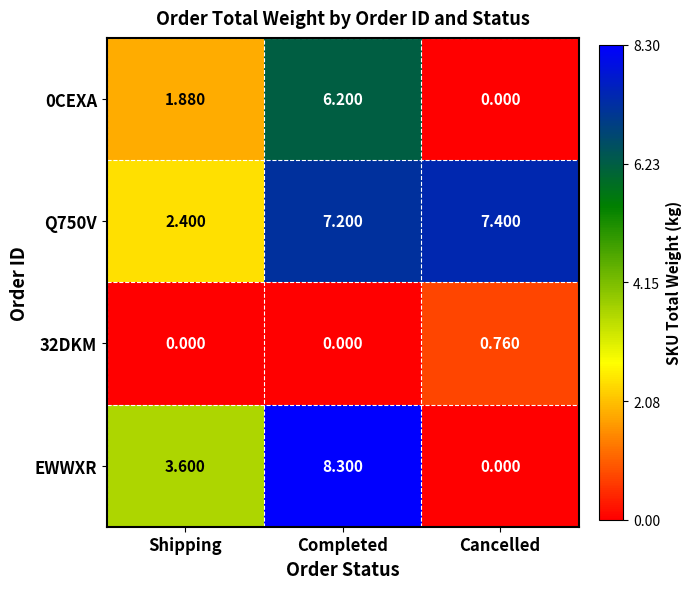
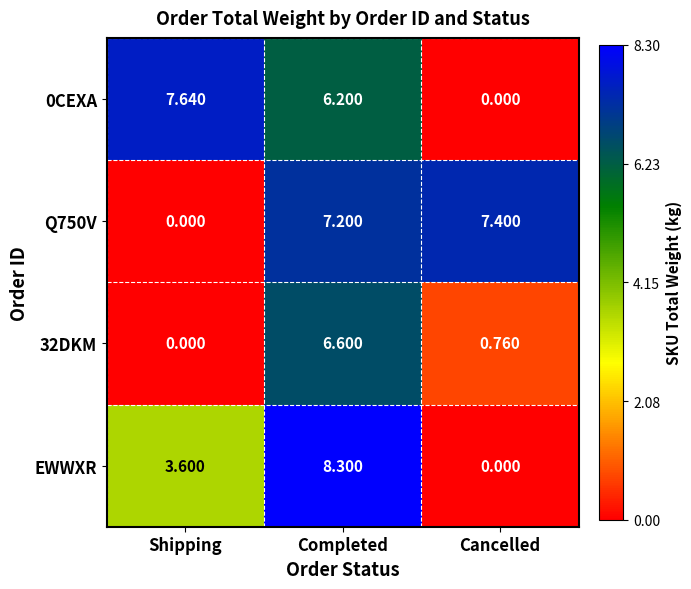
  {
    "0CEXA": {
-     "Shipping": 1.880,
+     "Shipping": 7.640,
      "Completed": 6.200,
      "Cancelled": 0.000
    },
    "Q750V": {
-     "Shipping": 2.400,
+     "Shipping": 0.000,
      "Completed": 7.200,
      "Cancelled": 7.400
    },
    "32DKM": {
      "Shipping": 0.000,
-     "Completed": 0.000,
+     "Completed": 6.600,
      "Cancelled": 0.760
    },
    "EWWXR": {
      "Shipping": 3.600,
      "Completed": 8.300,
      "Cancelled": 0.000
    }
  }
